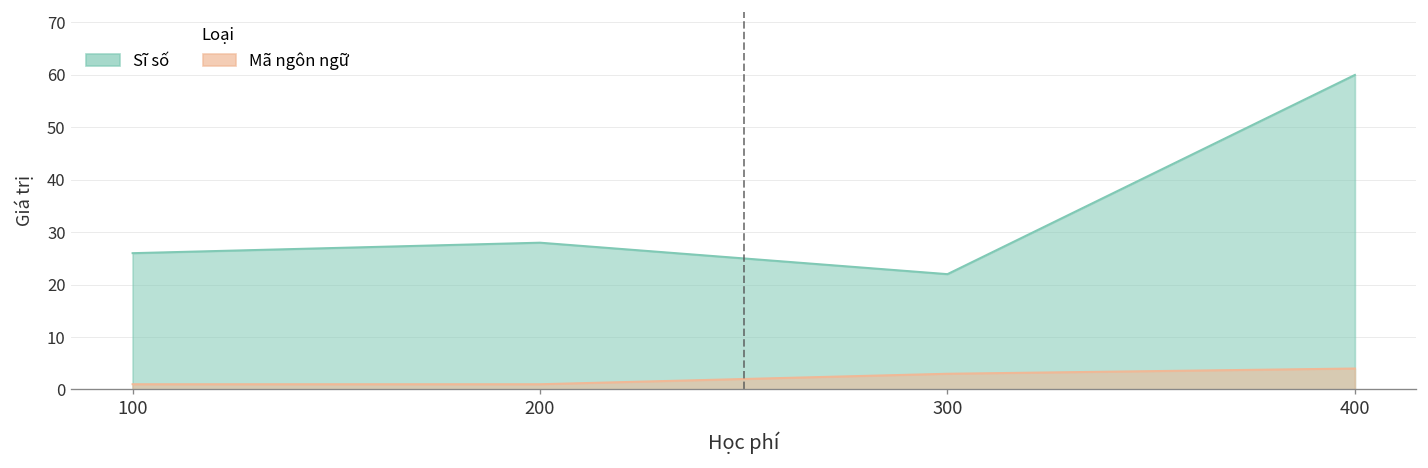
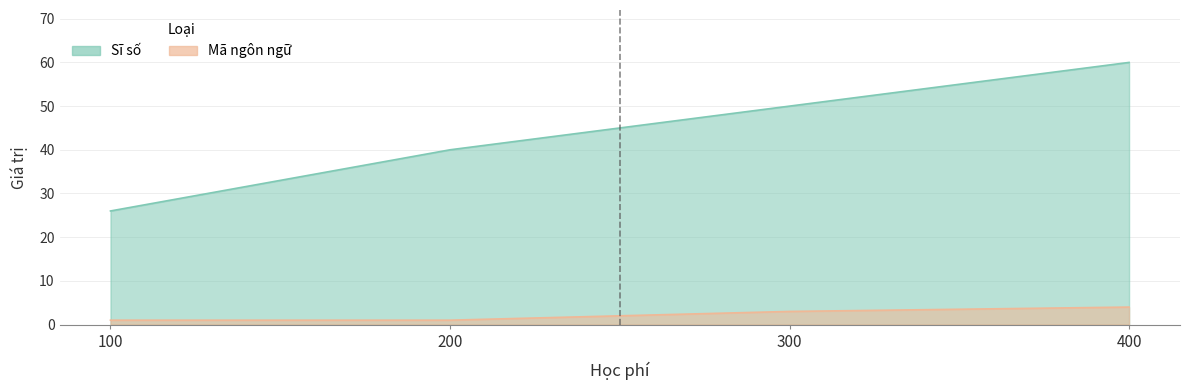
  {
    "Sĩ số": {
      "100": 26,
-     "200": 28,
-     "300": 22,
+     "200": 40,
+     "300": 50,
      "400": 60
    },
    "Mã ngôn ngữ": {
      "100": 1,
      "200": 1,
      "300": 3,
      "400": 4
    }
  }
